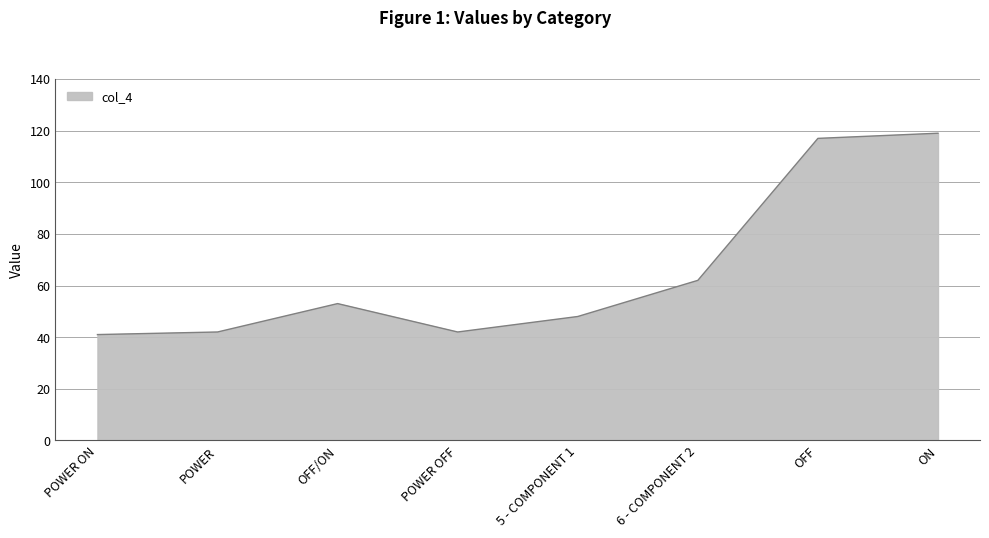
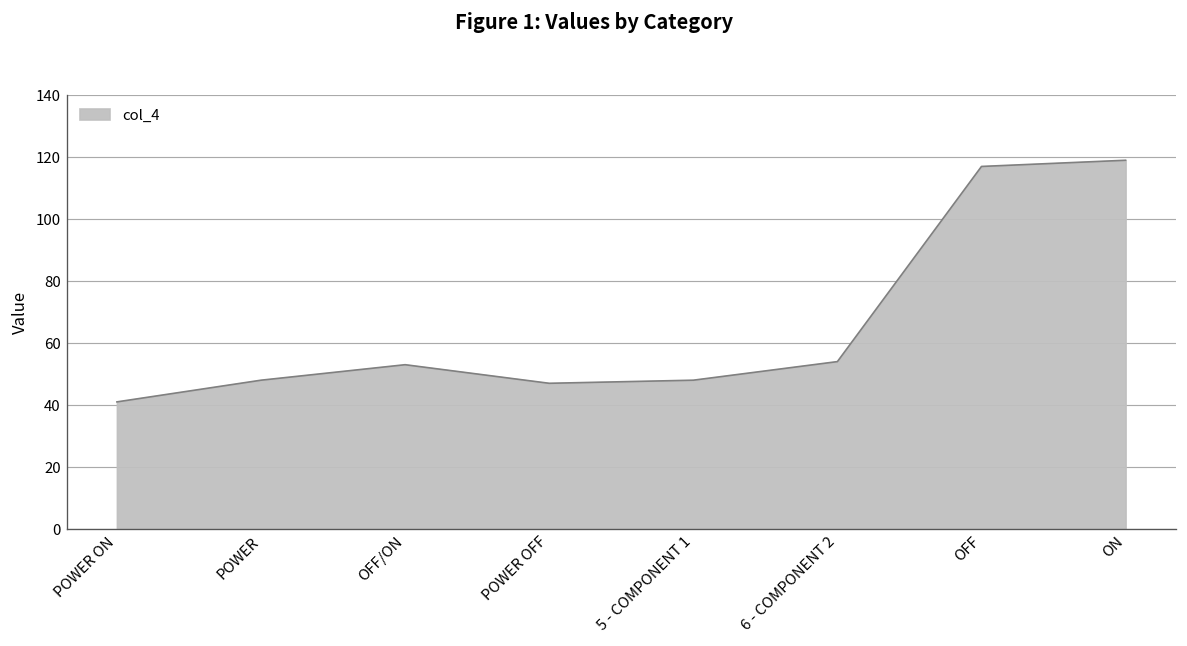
  {
    "POWER ON": 41,
-   "POWER": 42,
+   "POWER": 48,
    "OFF/ON": 53,
-   "POWER OFF": 42,
+   "POWER OFF": 47,
    "5 - COMPONENT 1": 48,
-   "6 - COMPONENT 2": 62,
+   "6 - COMPONENT 2": 54,
    "OFF": 117,
    "ON": 119
  }
